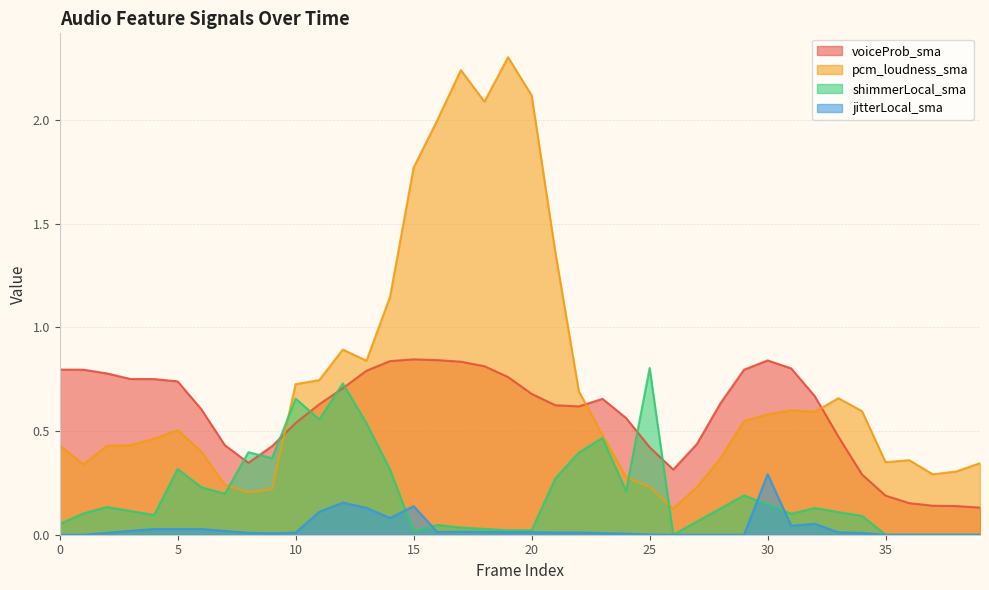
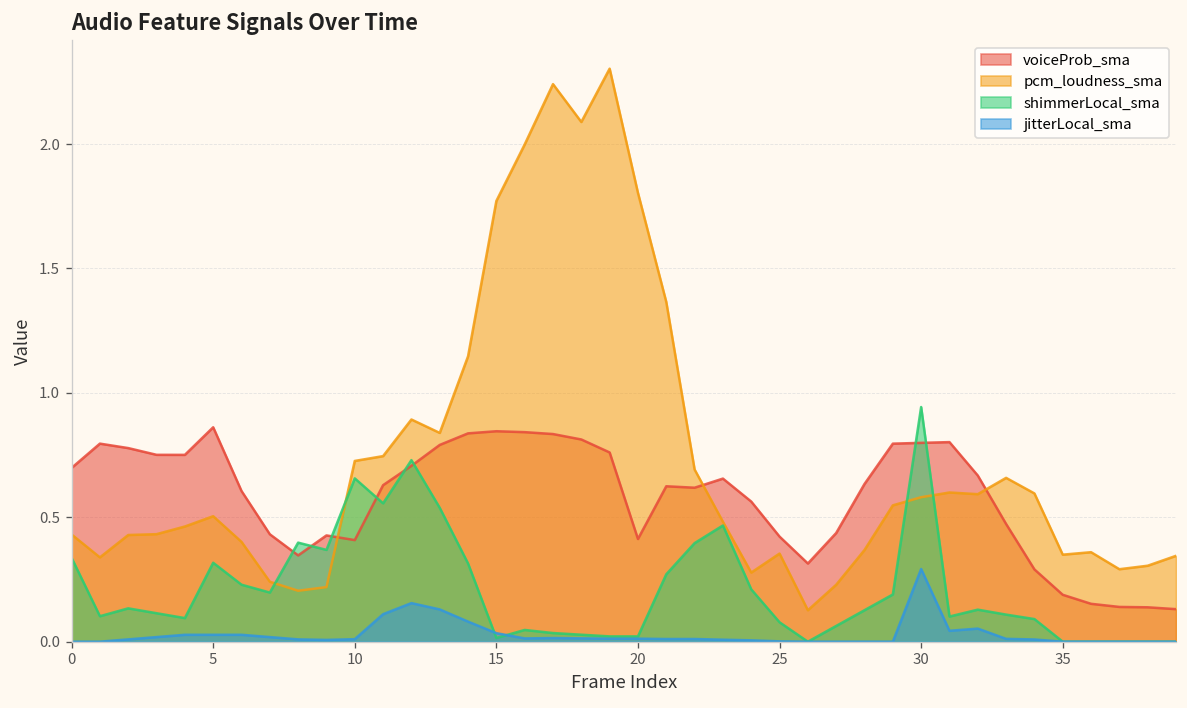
  {
    "voiceProb_sma": {
-     "0": 0.80,
-     "5": 0.74,
-     "10": 0.54,
+     "0": 0.70,
+     "5": 0.86,
+     "10": 0.41,
      "15": 0.85,
-     "20": 0.68,
+     "20": 0.41,
      "25": 0.42,
-     "30": 0.84,
+     "30": 0.80,
      "35": 0.19
    },
    "pcm_loudness_sma": {
      "0": 0.43,
      "5": 0.50,
      "10": 0.73,
      "15": 1.77,
-     "20": 2.12,
-     "25": 0.23,
+     "20": 1.80,
+     "25": 0.35,
      "30": 0.58,
      "35": 0.35
    },
    "shimmerLocal_sma": {
-     "0": 0.05,
+     "0": 0.34,
      "5": 0.32,
      "10": 0.66,
      "15": 0.01,
-     "25": 0.80,
-     "30": 0.15
+     "25": 0.08,
+     "30": 0.94
    },
    "jitterLocal_sma": {
      "0": 0.00,
      "5": 0.03,
      "10": 0.01,
-     "15": 0.14,
+     "15": 0.03,
      "25": 0.00,
      "30": 0.29
    }
  }
